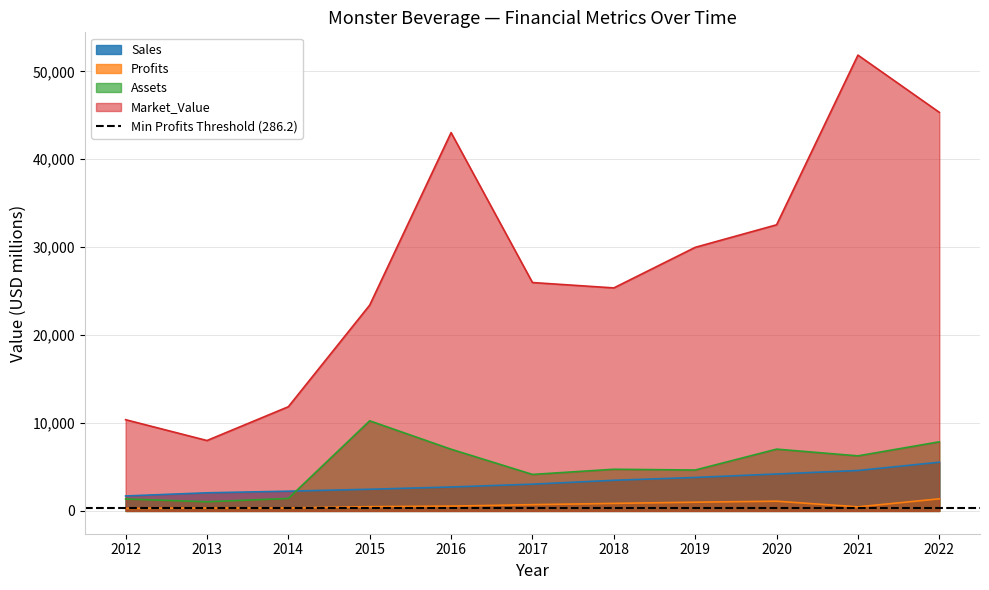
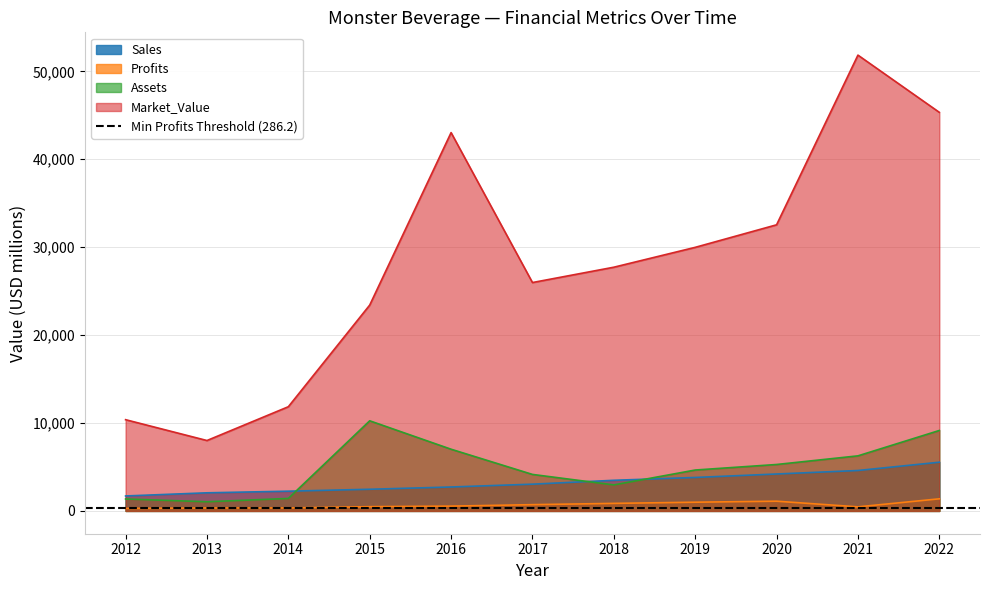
  {
    "Sales": {
      "2012": "2,000",
      "2013": "2,000",
      "2014": "2,000",
      "2015": "2,000",
      "2016": "3,000",
      "2017": "3,000",
      "2018": "3,000",
      "2019": "4,000",
      "2020": "4,000",
      "2021": "5,000",
      "2022": "6,000"
    },
    "Profits": {
      "2012": "0",
      "2013": "0",
      "2014": "0",
      "2015": "0",
      "2016": "1,000",
      "2017": "1,000",
      "2018": "1,000",
      "2019": "1,000",
      "2020": "1,000",
      "2021": "0",
      "2022": "1,000"
    },
    "Assets": {
      "2012": "1,000",
      "2013": "1,000",
      "2014": "1,000",
      "2015": "10,000",
      "2016": "7,000",
      "2017": "4,000",
-     "2018": "5,000",
+     "2018": "3,000",
      "2019": "5,000",
-     "2020": "7,000",
+     "2020": "5,000",
      "2021": "6,000",
-     "2022": "8,000"
+     "2022": "9,000"
    },
    "Market_Value": {
      "2012": "10,000",
      "2013": "8,000",
      "2014": "12,000",
      "2015": "23,000",
      "2016": "43,000",
      "2017": "26,000",
-     "2018": "25,000",
+     "2018": "28,000",
      "2019": "30,000",
      "2020": "33,000",
      "2021": "52,000",
      "2022": "45,000"
    }
  }
